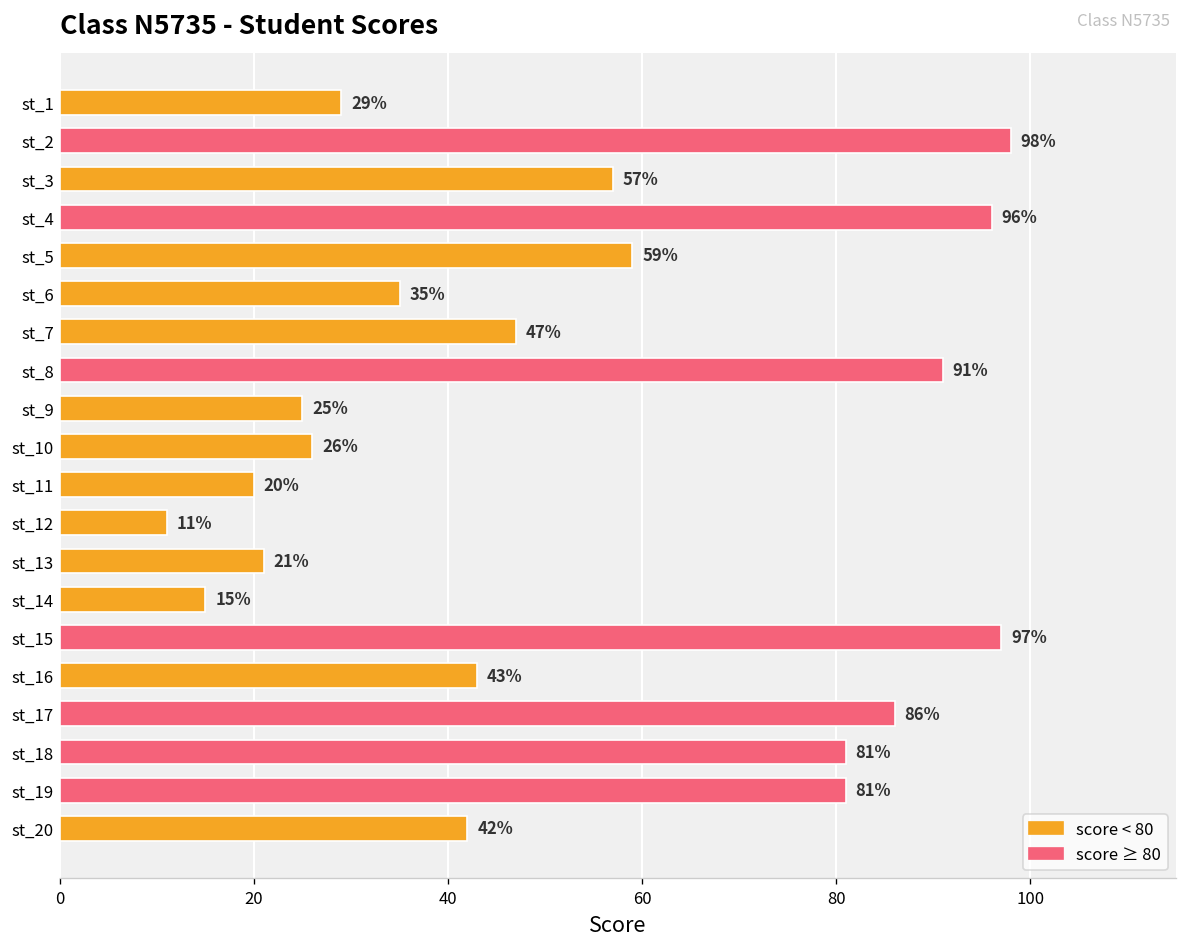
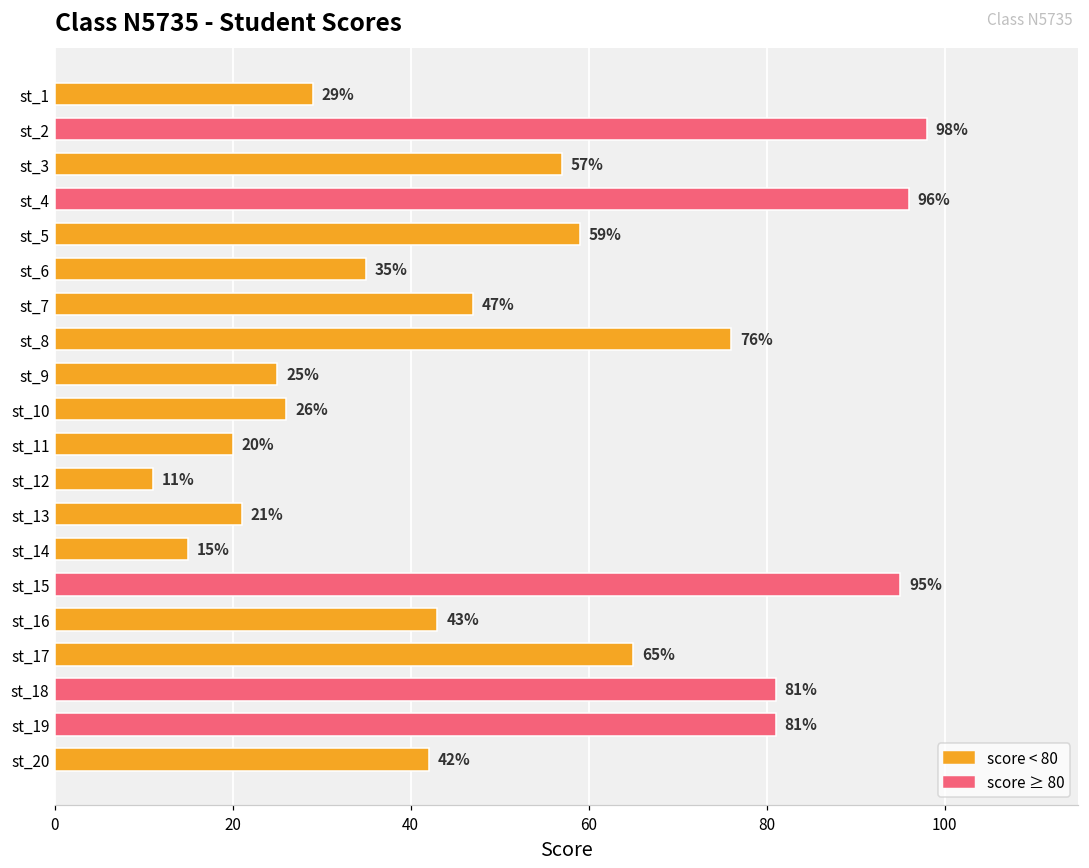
  {
    "st_1": "29%",
    "st_2": "98%",
    "st_3": "57%",
    "st_4": "96%",
    "st_5": "59%",
    "st_6": "35%",
    "st_7": "47%",
-   "st_8": "91%",
+   "st_8": "76%",
    "st_9": "25%",
    "st_10": "26%",
    "st_11": "20%",
    "st_12": "11%",
    "st_13": "21%",
    "st_14": "15%",
-   "st_15": "97%",
+   "st_15": "95%",
    "st_16": "43%",
-   "st_17": "86%",
+   "st_17": "65%",
    "st_18": "81%",
    "st_19": "81%",
    "st_20": "42%"
  }
